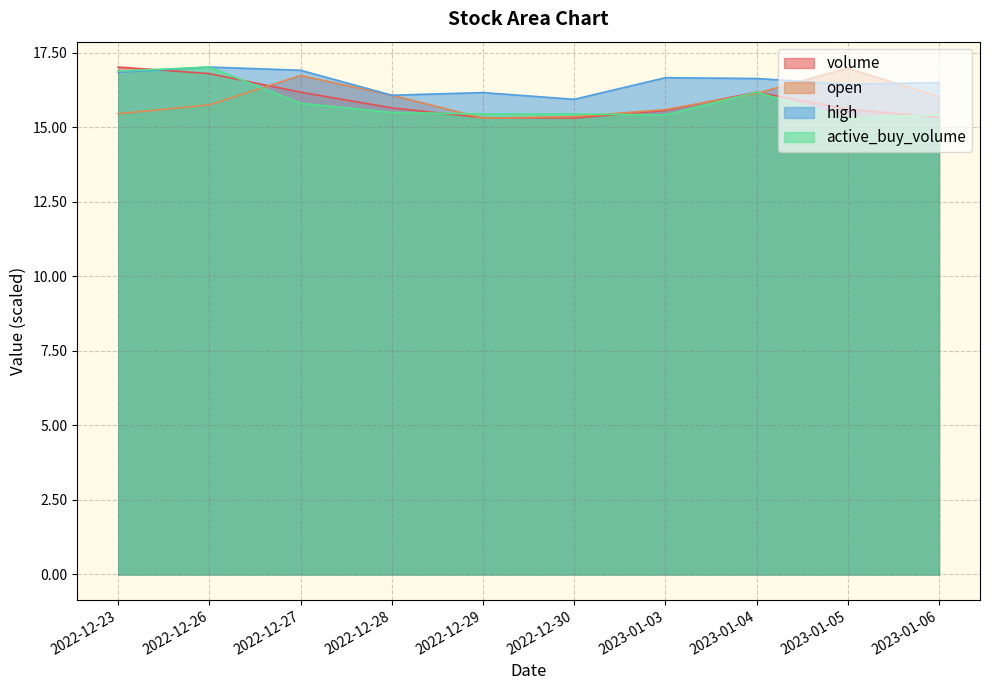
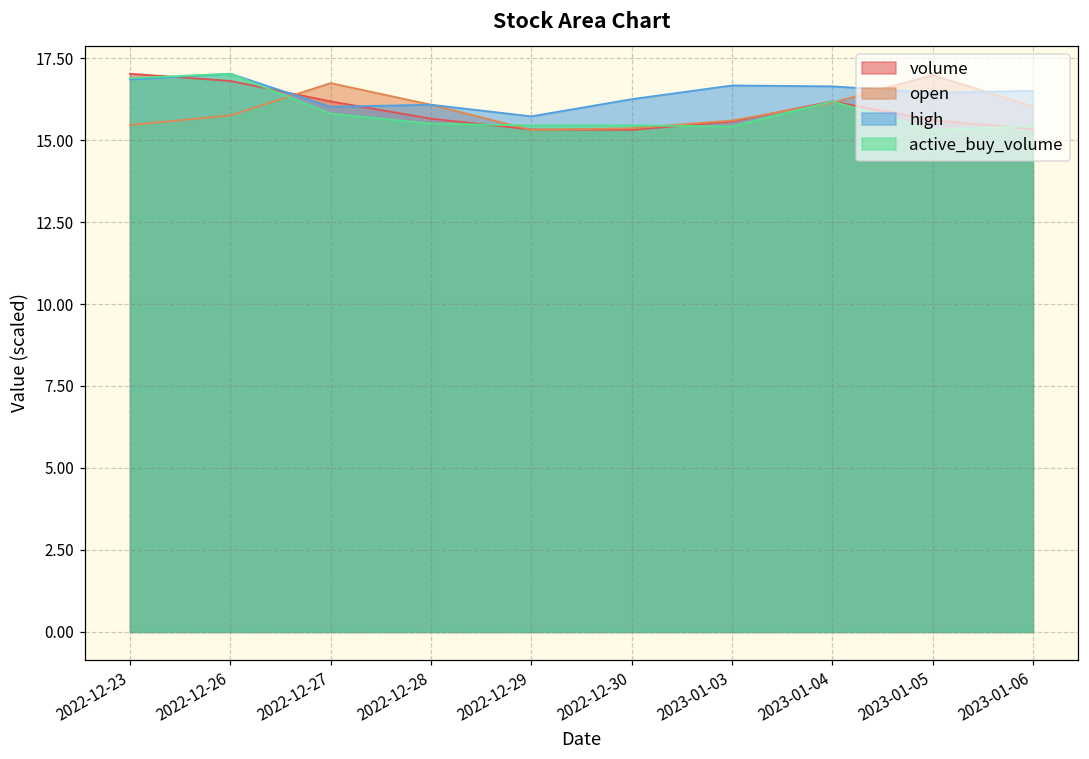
  {
    "high": {
-     "2022-12-27": 16.9,
-     "2022-12-29": 16.2,
-     "2022-12-30": 15.9,
+     "2022-12-27": 16.0,
+     "2022-12-29": 15.7,
+     "2022-12-30": 16.2,
      "2023-01-03": 16.7,
      "2023-01-04": 16.6
    },
    "active_buy_volume": {
      "2022-12-27": 15.8,
      "2022-12-28": 15.5,
      "2022-12-29": 15.4,
      "2022-12-30": 15.4,
      "2023-01-03": 15.4
    }
  }
